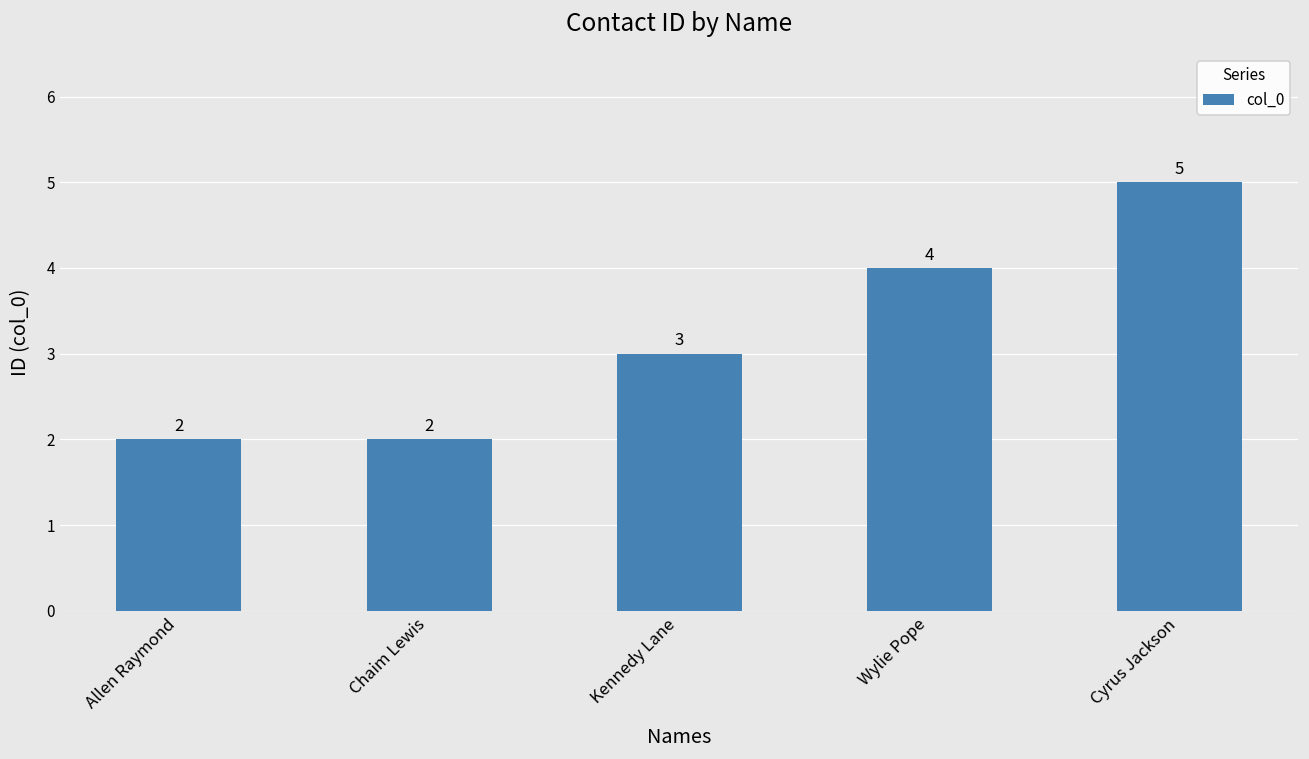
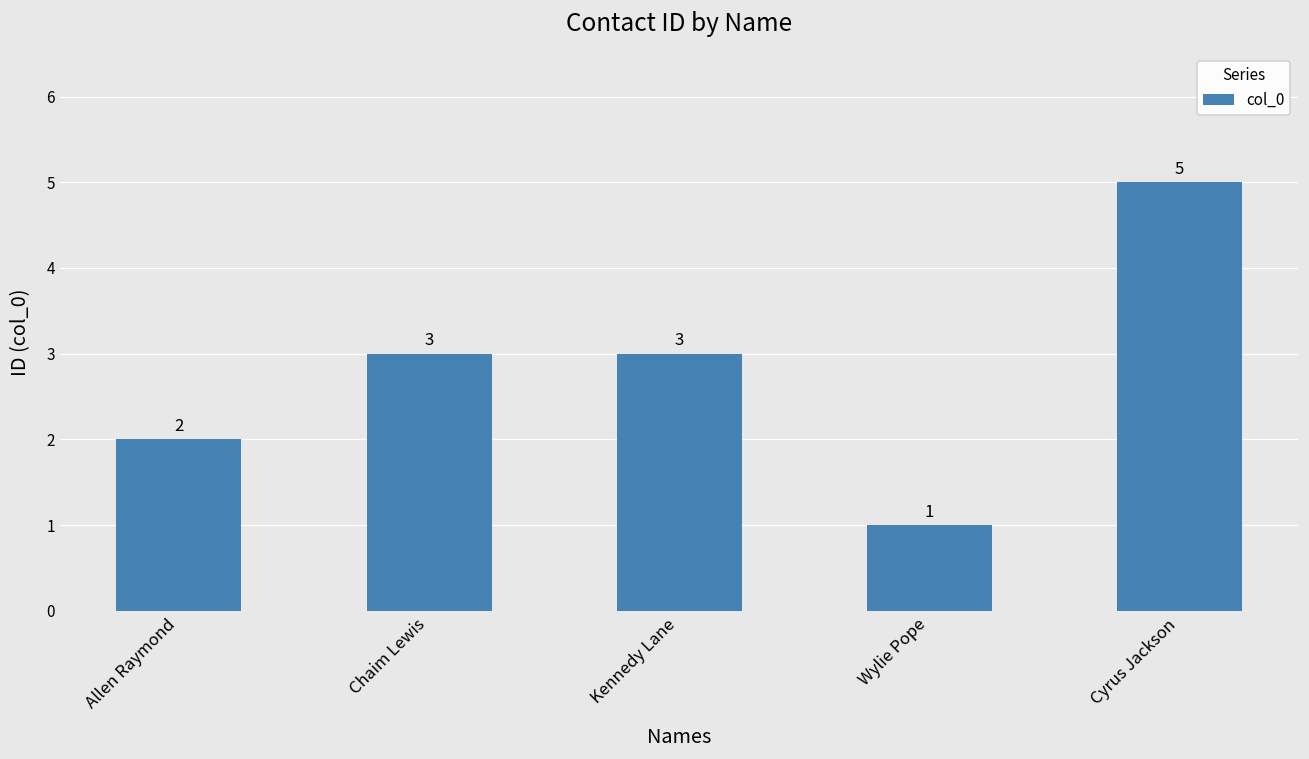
  {
    "Allen Raymond": 2,
-   "Chaim Lewis": 2,
+   "Chaim Lewis": 3,
    "Kennedy Lane": 3,
-   "Wylie Pope": 4,
+   "Wylie Pope": 1,
    "Cyrus Jackson": 5
  }
